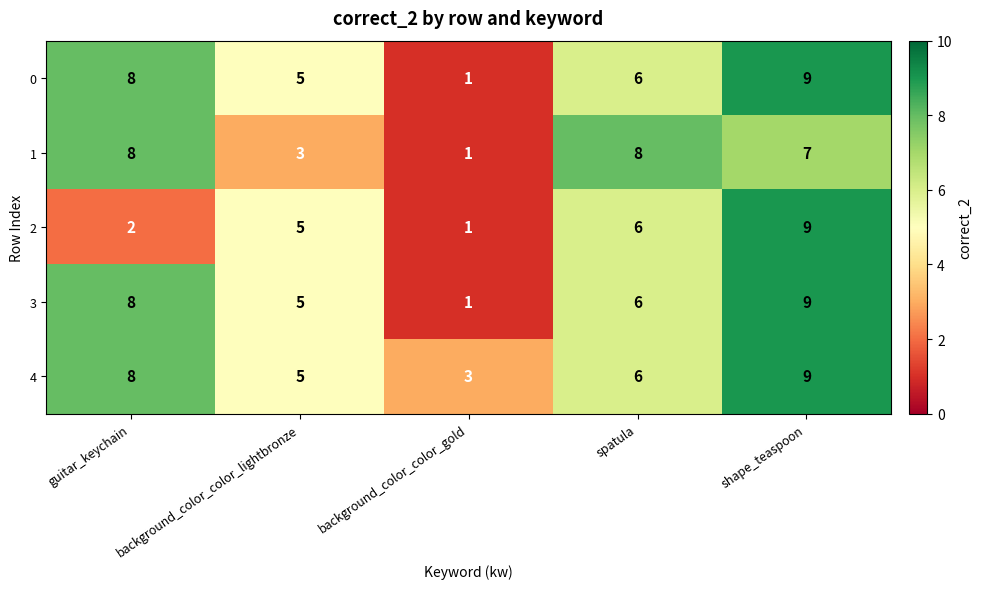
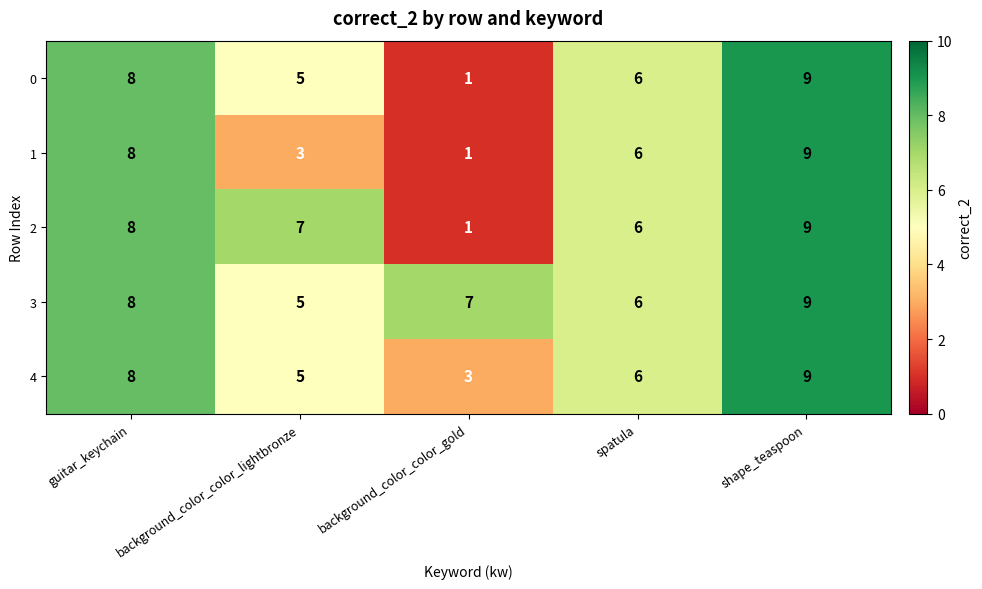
  {
    "0": {
      "guitar_keychain": 8,
      "background_color_color_lightbronze": 5,
      "background_color_color_gold": 1,
      "spatula": 6,
      "shape_teaspoon": 9
    },
    "1": {
      "guitar_keychain": 8,
      "background_color_color_lightbronze": 3,
      "background_color_color_gold": 1,
-     "spatula": 8,
-     "shape_teaspoon": 7
+     "spatula": 6,
+     "shape_teaspoon": 9
    },
    "2": {
-     "guitar_keychain": 2,
-     "background_color_color_lightbronze": 5,
+     "guitar_keychain": 8,
+     "background_color_color_lightbronze": 7,
      "background_color_color_gold": 1,
      "spatula": 6,
      "shape_teaspoon": 9
    },
    "3": {
      "guitar_keychain": 8,
      "background_color_color_lightbronze": 5,
-     "background_color_color_gold": 1,
+     "background_color_color_gold": 7,
      "spatula": 6,
      "shape_teaspoon": 9
    },
    "4": {
      "guitar_keychain": 8,
      "background_color_color_lightbronze": 5,
      "background_color_color_gold": 3,
      "spatula": 6,
      "shape_teaspoon": 9
    }
  }
